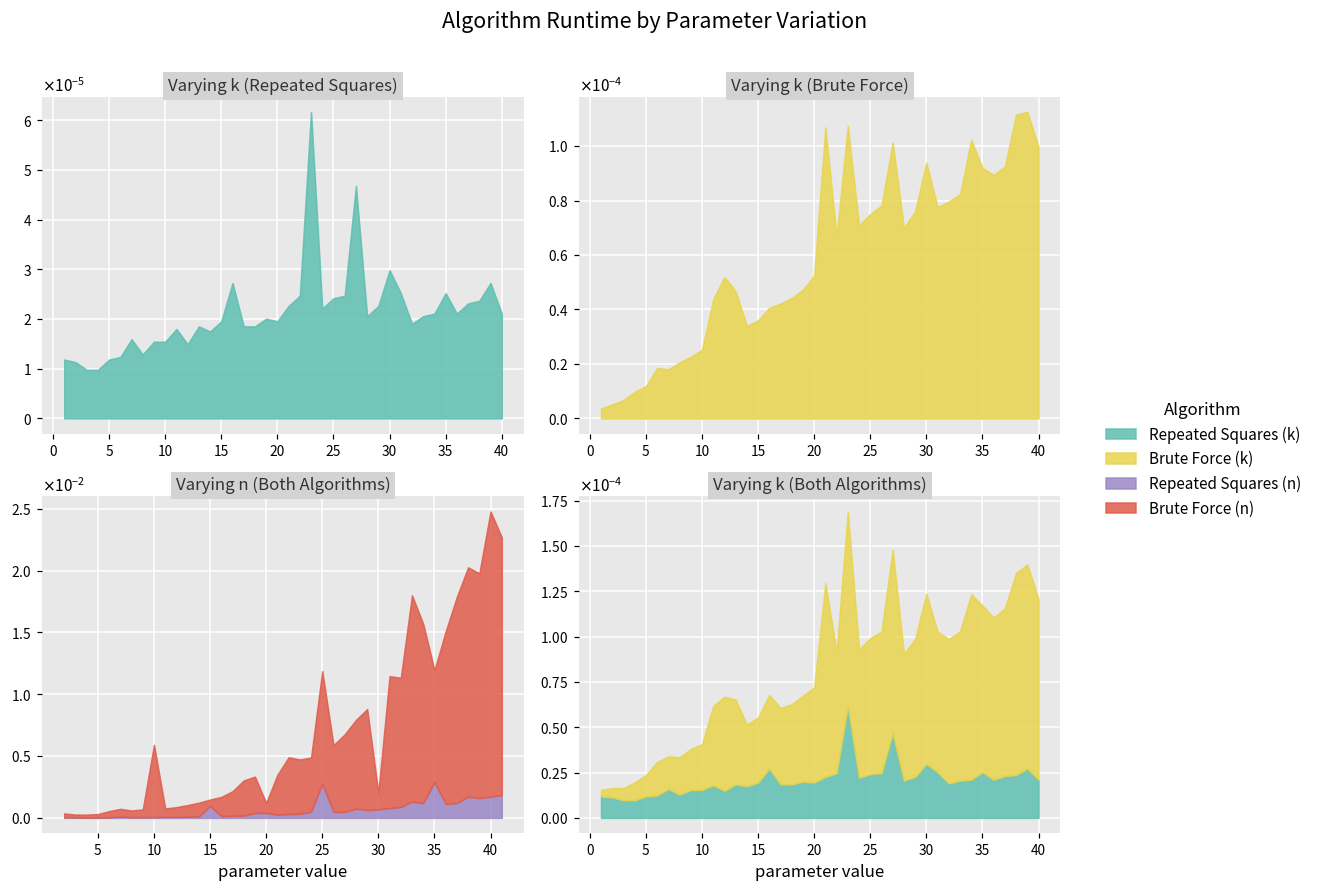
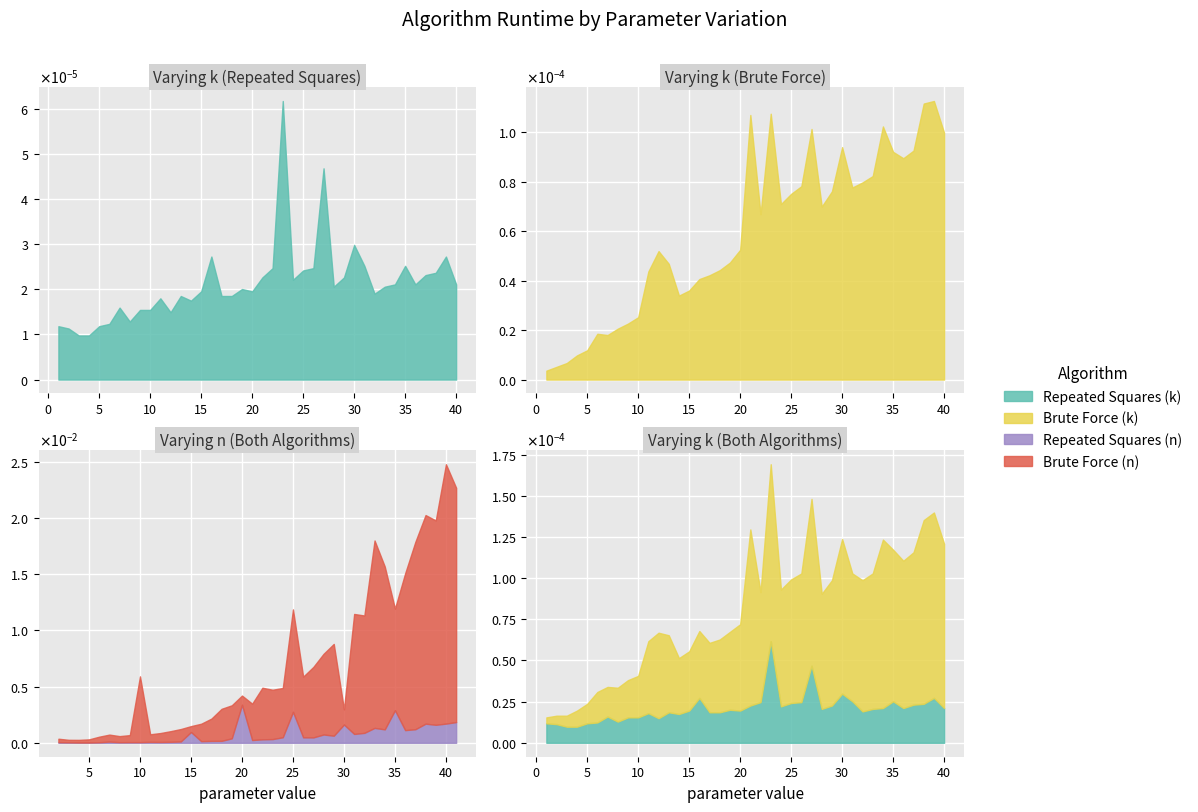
  {
    "Varying k (Repeated Squares)": {
      "5": 0.000012,
      "10": 0.000015,
      "15": 0.000020,
      "20": 0.000020,
      "25": 0.000024,
      "30": 0.000030,
      "35": 0.000025,
      "40": 0.000021
    },
    "Varying k (Brute Force)": {
      "5": 0.000012,
      "10": 0.000025,
      "15": 0.000036,
      "20": 0.000052,
      "25": 0.000075,
      "30": 0.000094,
      "35": 0.000092,
      "40": 0.000100
    },
    "Varying n (Both Algorithms)": {
      "Repeated Squares (n)": {
        "15": 0.0010,
-       "20": 0.0004,
+       "20": 0.0034,
        "25": 0.0028,
-       "30": 0.0007,
+       "30": 0.0016,
        "35": 0.0029,
        "40": 0.0017
      },
      "Brute Force (n)": {
        "5": 0.0003,
        "10": 0.0059,
        "15": 0.0005,
        "20": 0.0008,
        "25": 0.0091,
        "30": 0.0013,
        "35": 0.0090,
        "40": 0.0231
      }
    },
    "Varying k (Both Algorithms)": {
      "Repeated Squares (k)": {
        "5": 0.000012,
        "10": 0.000015,
        "15": 0.000020,
        "20": 0.000020,
        "25": 0.000024,
        "30": 0.000030,
        "35": 0.000025,
        "40": 0.000021
      },
      "Brute Force (k)": {
        "5": 0.000012,
        "10": 0.000025,
        "15": 0.000036,
        "20": 0.000052,
        "25": 0.000075,
        "30": 0.000094,
        "35": 0.000092,
        "40": 0.000100
      }
    }
  }
